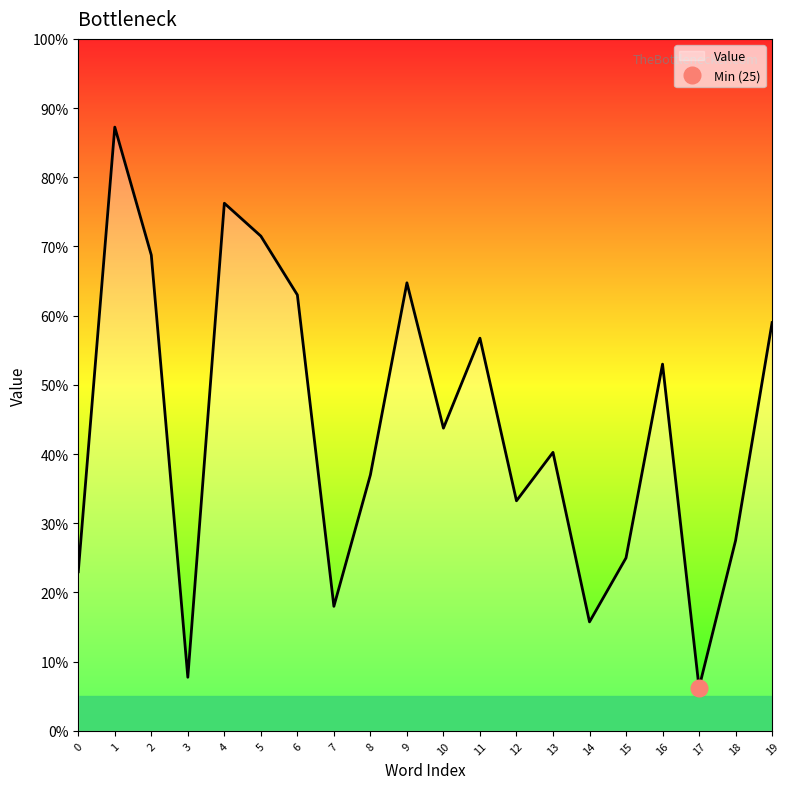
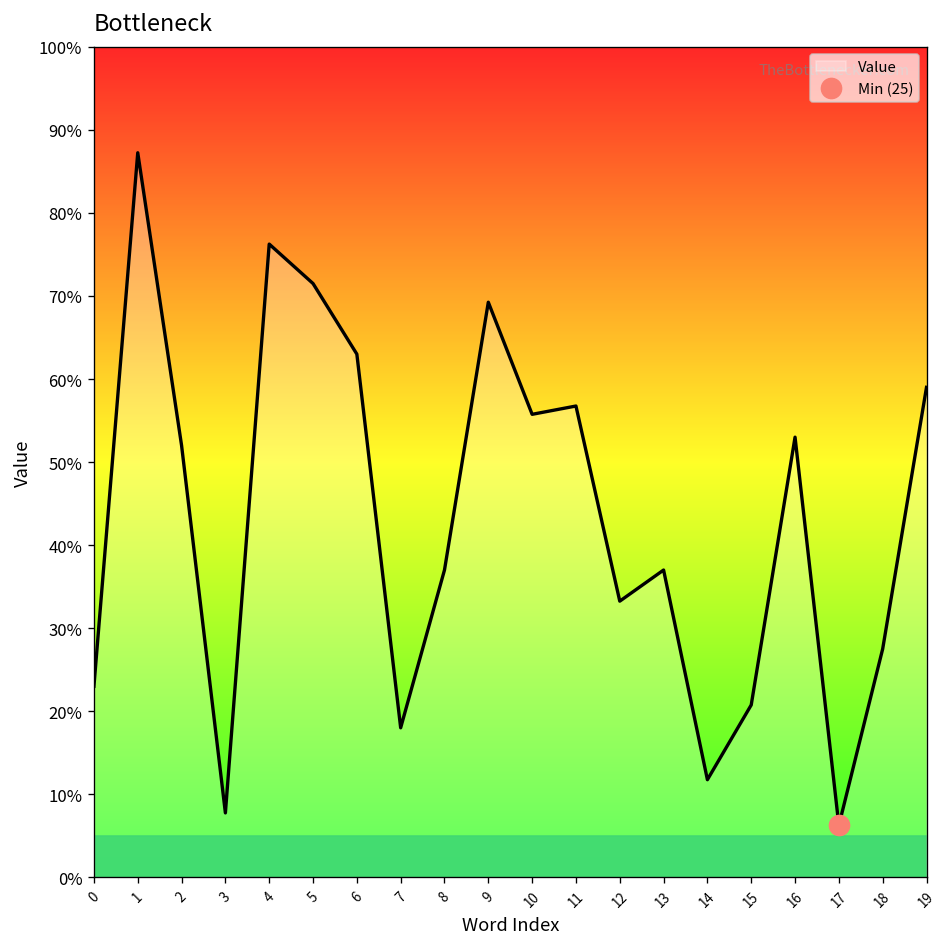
  {
    "Value": {
      "0": "23%",
      "1": "87%",
-     "2": "69%",
+     "2": "52%",
      "3": "8%",
      "4": "76%",
      "5": "72%",
      "6": "63%",
      "7": "18%",
      "8": "37%",
-     "9": "65%",
-     "10": "44%",
+     "9": "69%",
+     "10": "56%",
      "11": "57%",
      "12": "33%",
-     "13": "40%",
-     "14": "16%",
-     "15": "25%",
+     "13": "37%",
+     "14": "12%",
+     "15": "21%",
      "16": "53%",
      "18": "28%",
      "19": "59%"
    }
  }
